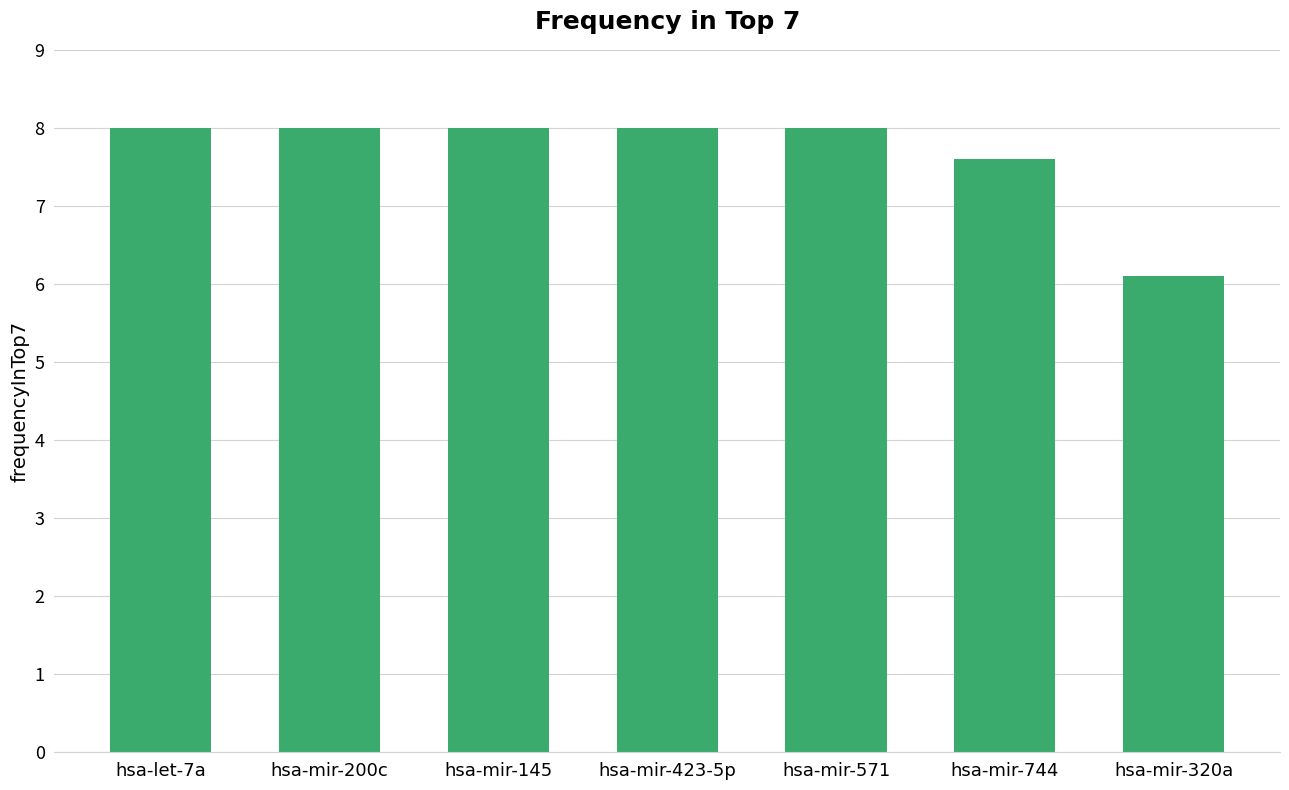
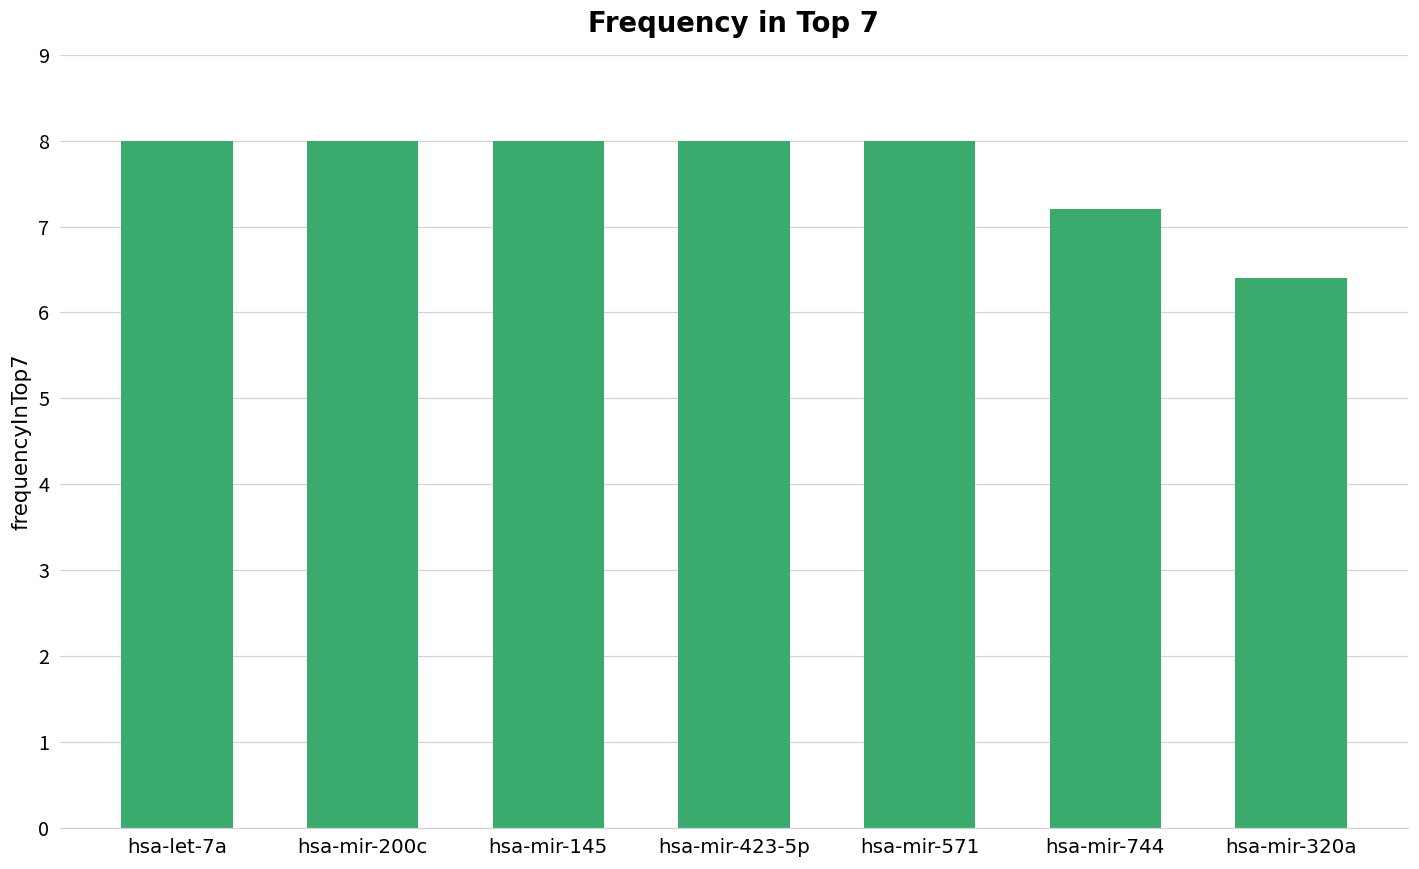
  {
    "hsa-let-7a": 8.0,
    "hsa-mir-200c": 8.0,
    "hsa-mir-145": 8.0,
    "hsa-mir-423-5p": 8.0,
    "hsa-mir-571": 8.0,
-   "hsa-mir-744": 7.6,
-   "hsa-mir-320a": 6.1
+   "hsa-mir-744": 7.2,
+   "hsa-mir-320a": 6.4
  }
